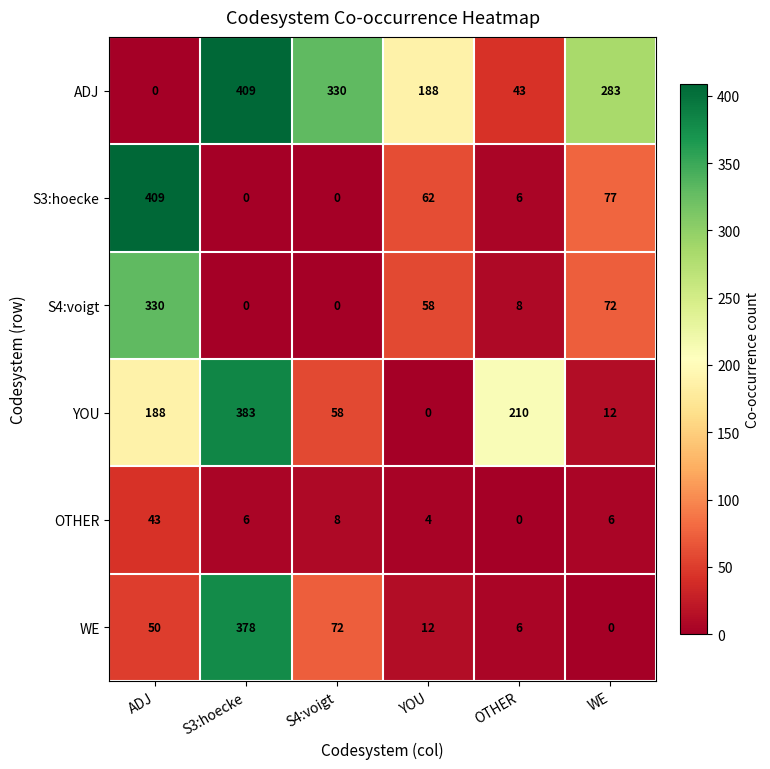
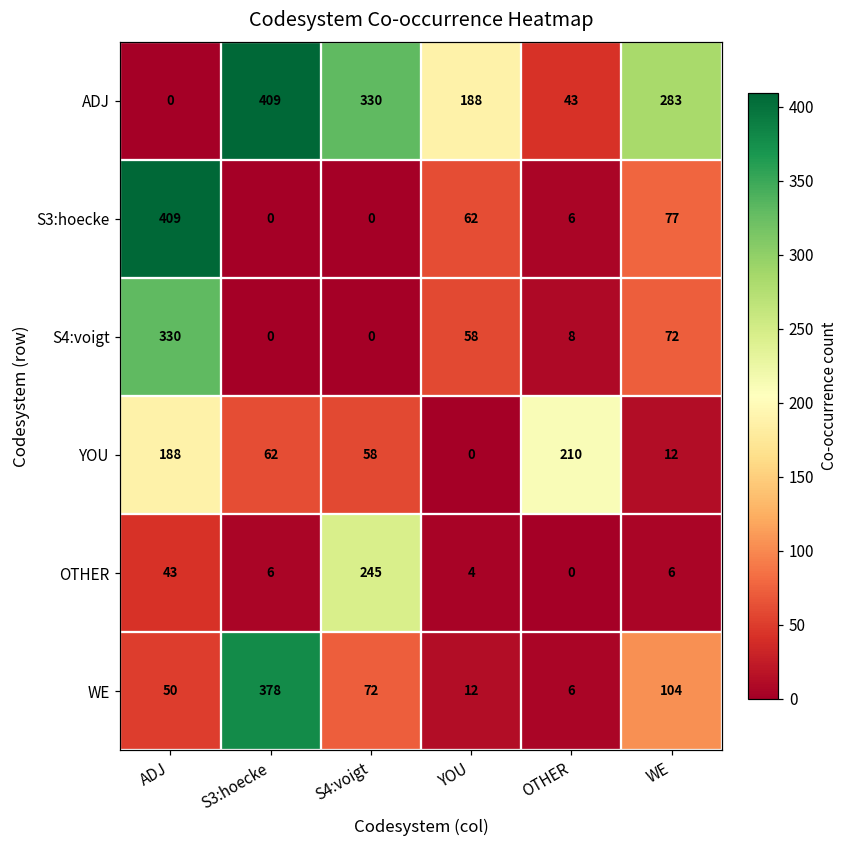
  {
    "ADJ": {
      "ADJ": 0,
      "S3:hoecke": 409,
      "S4:voigt": 330,
      "YOU": 188,
      "OTHER": 43,
      "WE": 283
    },
    "S3:hoecke": {
      "ADJ": 409,
      "S3:hoecke": 0,
      "S4:voigt": 0,
      "YOU": 62,
      "OTHER": 6,
      "WE": 77
    },
    "S4:voigt": {
      "ADJ": 330,
      "S3:hoecke": 0,
      "S4:voigt": 0,
      "YOU": 58,
      "OTHER": 8,
      "WE": 72
    },
    "YOU": {
      "ADJ": 188,
-     "S3:hoecke": 383,
+     "S3:hoecke": 62,
      "S4:voigt": 58,
      "YOU": 0,
      "OTHER": 210,
      "WE": 12
    },
    "OTHER": {
      "ADJ": 43,
      "S3:hoecke": 6,
-     "S4:voigt": 8,
+     "S4:voigt": 245,
      "YOU": 4,
      "OTHER": 0,
      "WE": 6
    },
    "WE": {
      "ADJ": 50,
      "S3:hoecke": 378,
      "S4:voigt": 72,
      "YOU": 12,
      "OTHER": 6,
-     "WE": 0
+     "WE": 104
    }
  }
